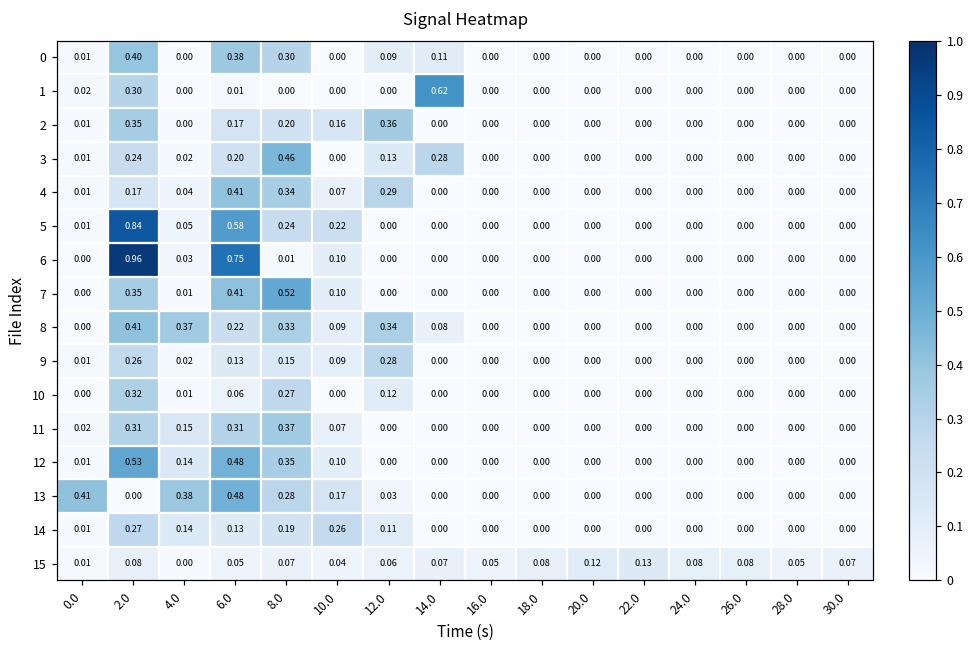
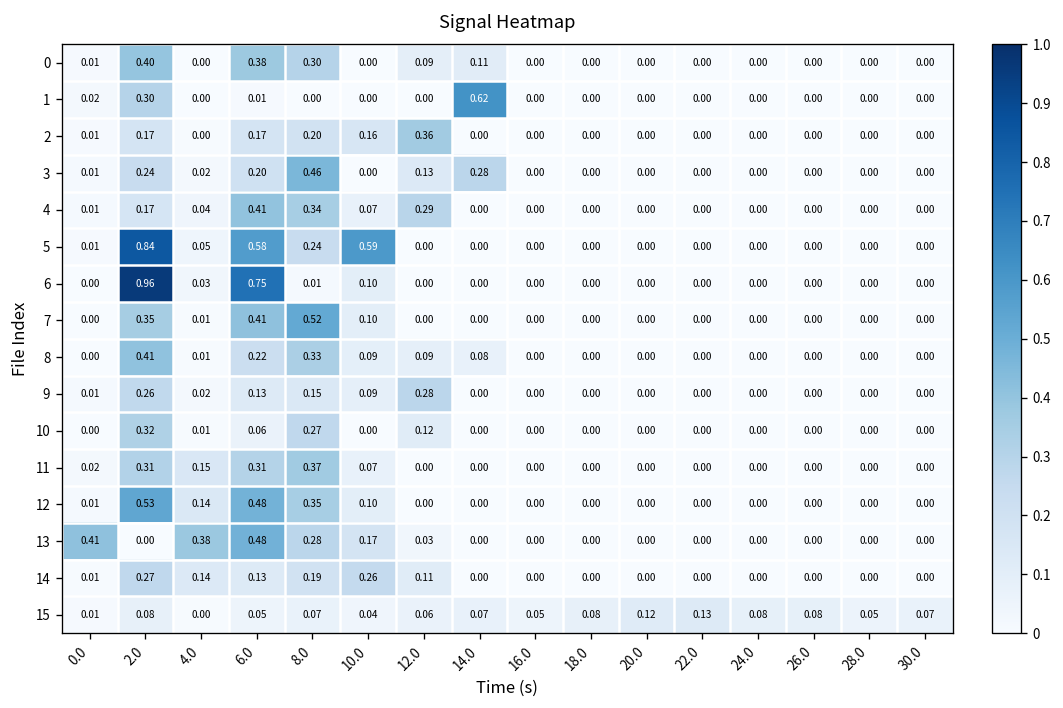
  {
    "2": {
      "0.0": 0.01,
-     "2.0": 0.35,
+     "2.0": 0.17,
      "4.0": 0.00,
      "6.0": 0.17,
      "8.0": 0.20,
      "10.0": 0.16,
      "12.0": 0.36,
      "14.0": 0.00,
      "16.0": 0.00,
      "18.0": 0.00,
      "20.0": 0.00,
      "22.0": 0.00,
      "24.0": 0.00,
      "26.0": 0.00,
      "28.0": 0.00,
      "30.0": 0.00
    },
    "5": {
      "0.0": 0.01,
      "2.0": 0.84,
      "4.0": 0.05,
      "6.0": 0.58,
      "8.0": 0.24,
-     "10.0": 0.22,
+     "10.0": 0.59,
      "12.0": 0.00,
      "14.0": 0.00,
      "16.0": 0.00,
      "18.0": 0.00,
      "20.0": 0.00,
      "22.0": 0.00,
      "24.0": 0.00,
      "26.0": 0.00,
      "28.0": 0.00,
      "30.0": 0.00
    },
    "8": {
      "0.0": 0.00,
      "2.0": 0.41,
-     "4.0": 0.37,
+     "4.0": 0.01,
      "6.0": 0.22,
      "8.0": 0.33,
      "10.0": 0.09,
-     "12.0": 0.34,
+     "12.0": 0.09,
      "14.0": 0.08,
      "16.0": 0.00,
      "18.0": 0.00,
      "20.0": 0.00,
      "22.0": 0.00,
      "24.0": 0.00,
      "26.0": 0.00,
      "28.0": 0.00,
      "30.0": 0.00
    }
  }
